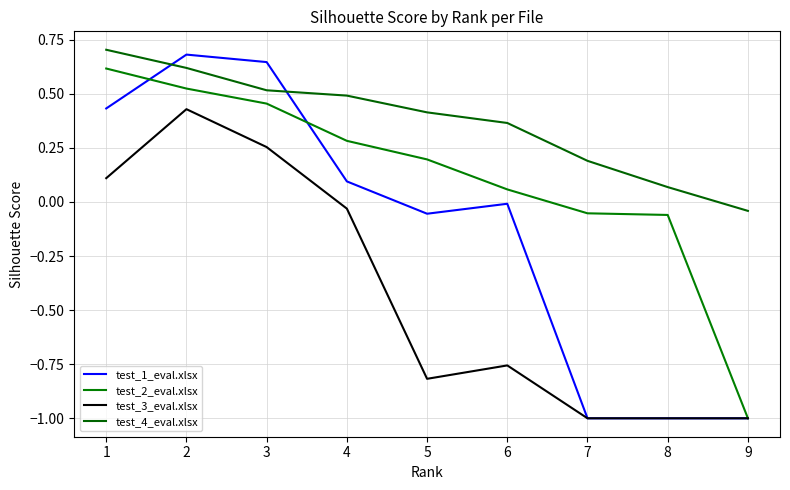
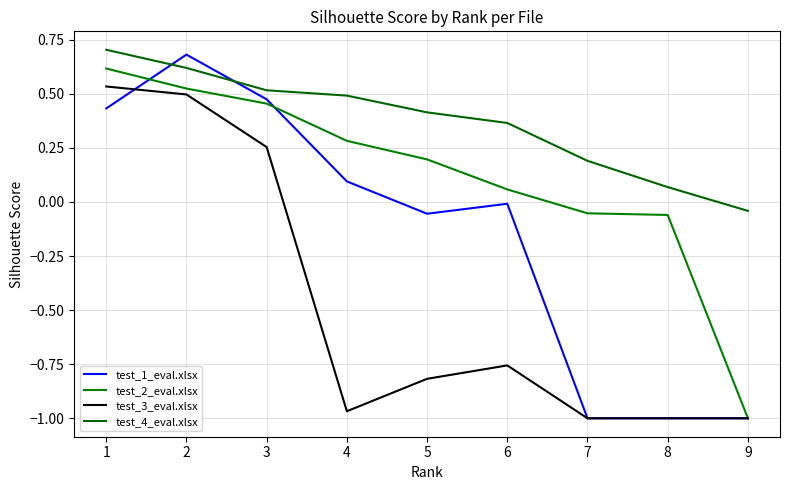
  {
    "test_1_eval.xlsx": {
      "1": 0.43,
      "2": 0.68,
-     "3": 0.65,
+     "3": 0.47,
      "4": 0.09,
      "5": -0.05,
      "6": -0.01
    },
    "test_3_eval.xlsx": {
-     "1": 0.11,
-     "2": 0.43,
+     "1": 0.53,
+     "2": 0.50,
      "3": 0.25,
-     "4": -0.03,
+     "4": -0.97,
      "5": -0.82,
      "6": -0.76
    }
  }
